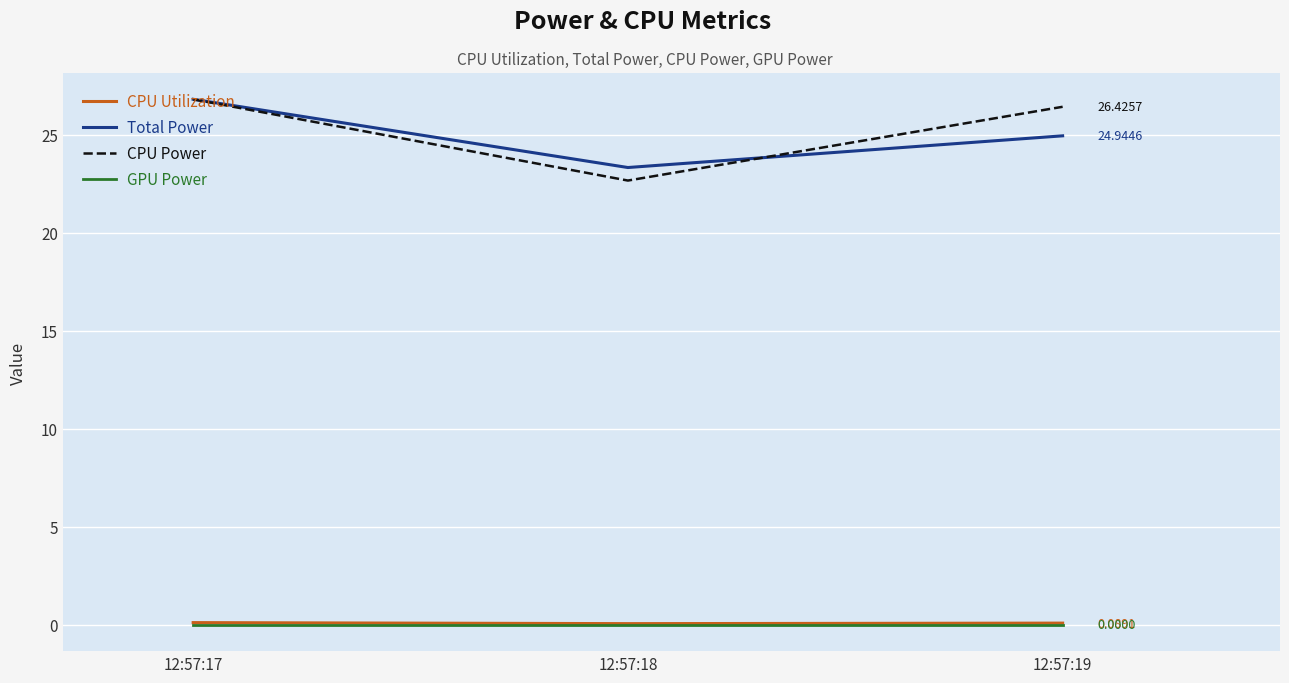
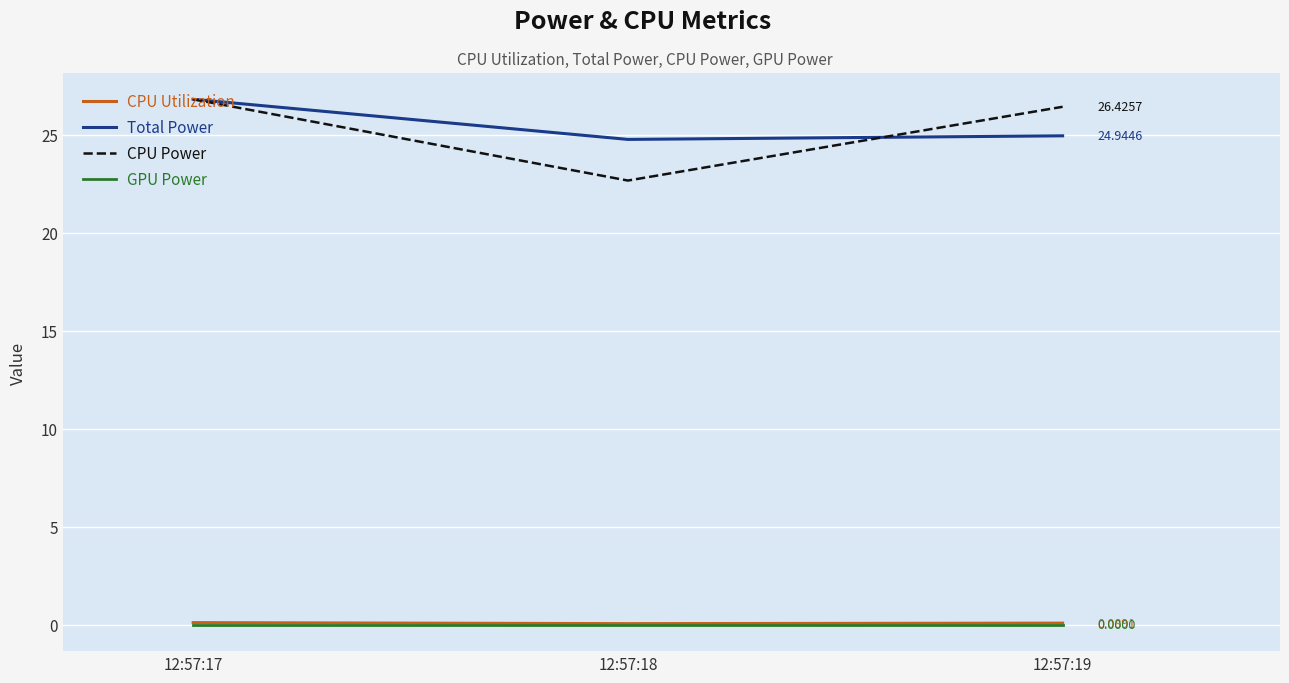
  {
    "Total Power": {
-     "12:57:18": 23.3,
+     "12:57:18": 24.8,
      "12:57:19": 24.9
    },
    "CPU Power": {
      "12:57:18": 22.7,
      "12:57:19": 26.4
    }
  }
